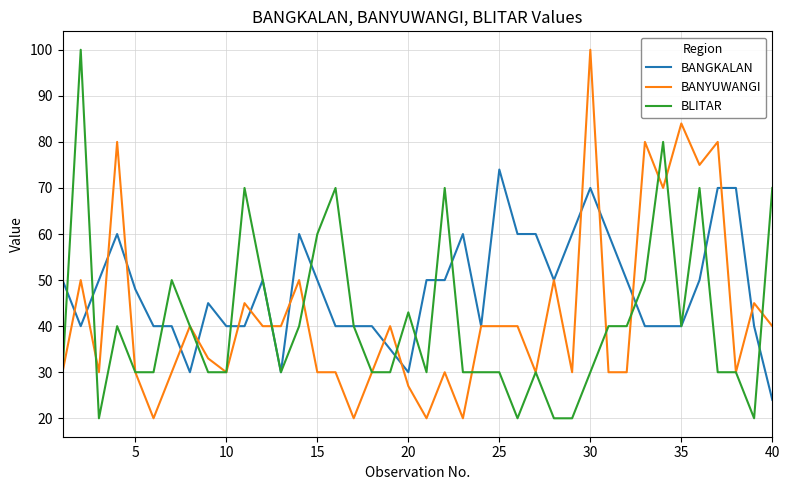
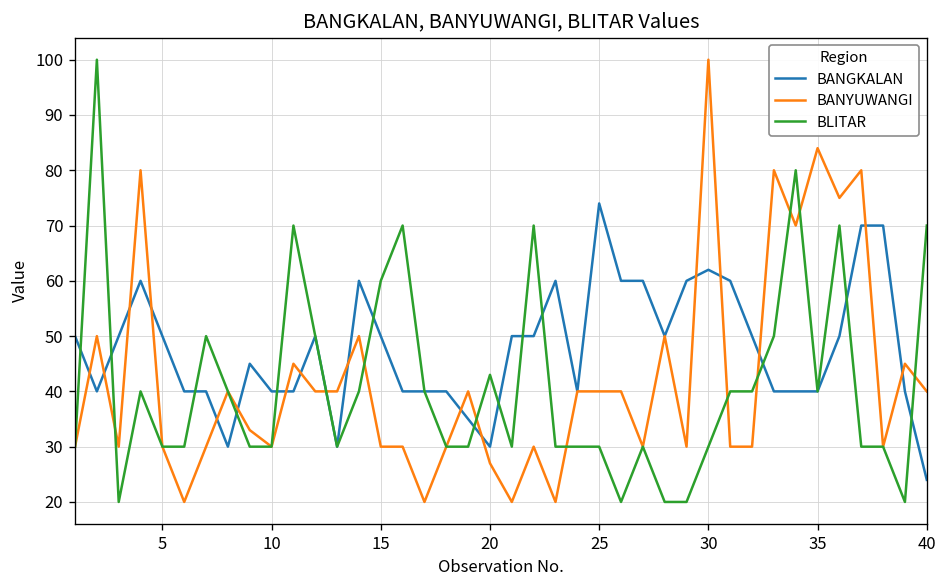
  {
    "BANGKALAN": {
-     "5": 48,
+     "5": 50,
      "10": 40,
      "15": 50,
      "20": 30,
      "25": 74,
-     "30": 70,
+     "30": 62,
      "40": 24
    },
    "BANYUWANGI": {
      "15": 30,
      "20": 27,
      "25": 40,
      "30": 100,
      "35": 84,
      "40": 40
    },
    "BLITAR": {
      "15": 60,
      "20": 43,
      "25": 30,
      "30": 30,
      "40": 70
    }
  }
